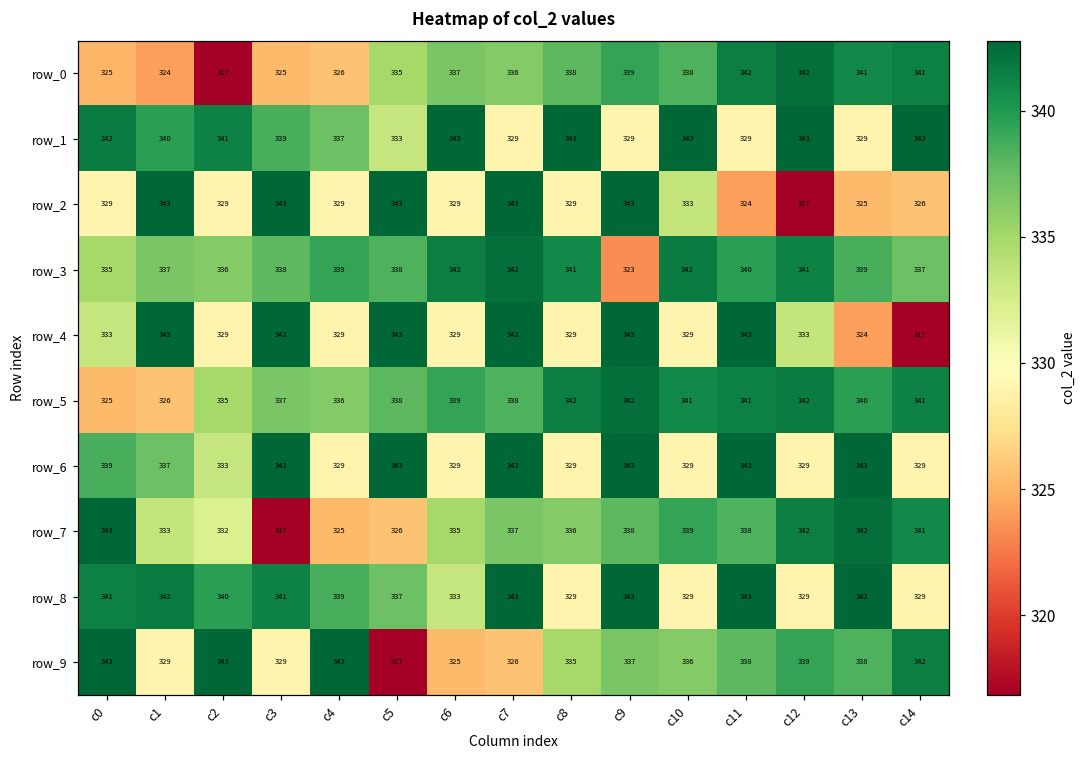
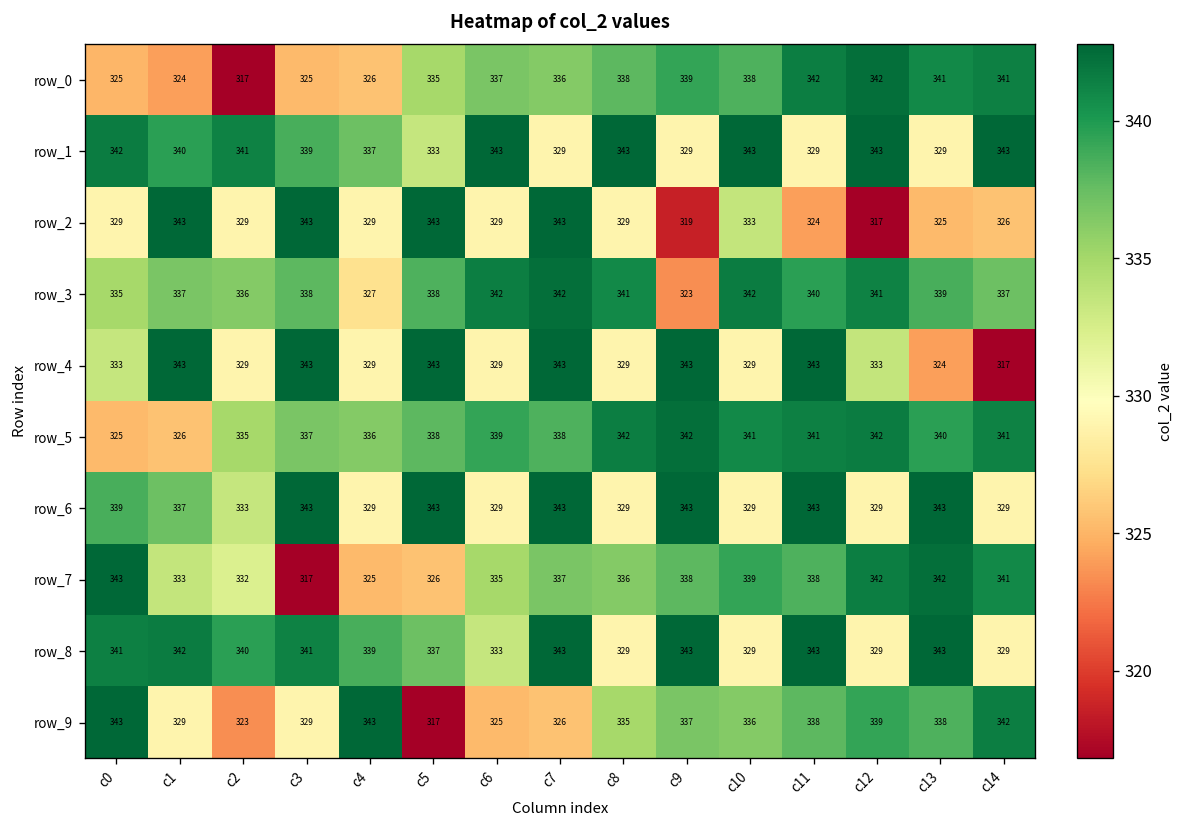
  {
    "row_0": {
      "c0": 325,
      "c1": 324,
      "c2": 317,
      "c3": 325,
      "c4": 326,
      "c5": 335,
      "c6": 337,
      "c7": 336,
      "c8": 338,
      "c9": 339,
      "c10": 338,
      "c11": 342,
      "c12": 342,
      "c13": 341,
      "c14": 341
    },
    "row_1": {
      "c0": 342,
      "c1": 340,
      "c2": 341,
      "c3": 339,
      "c4": 337,
      "c5": 333,
      "c6": 343,
      "c7": 329,
      "c8": 343,
      "c9": 329,
      "c10": 343,
      "c11": 329,
      "c12": 343,
      "c13": 329,
      "c14": 343
    },
    "row_2": {
      "c0": 329,
      "c1": 343,
      "c2": 329,
      "c3": 343,
      "c4": 329,
      "c5": 343,
      "c6": 329,
      "c7": 343,
      "c8": 329,
-     "c9": 343,
+     "c9": 319,
      "c10": 333,
      "c11": 324,
      "c12": 317,
      "c13": 325,
      "c14": 326
    },
    "row_3": {
      "c0": 335,
      "c1": 337,
      "c2": 336,
      "c3": 338,
-     "c4": 339,
+     "c4": 327,
      "c5": 338,
      "c6": 342,
      "c7": 342,
      "c8": 341,
      "c9": 323,
      "c10": 342,
      "c11": 340,
      "c12": 341,
      "c13": 339,
      "c14": 337
    },
    "row_4": {
      "c0": 333,
      "c1": 343,
      "c2": 329,
      "c3": 343,
      "c4": 329,
      "c5": 343,
      "c6": 329,
      "c7": 343,
      "c8": 329,
      "c9": 343,
      "c10": 329,
      "c11": 343,
      "c12": 333,
      "c13": 324,
      "c14": 317
    },
    "row_5": {
      "c0": 325,
      "c1": 326,
      "c2": 335,
      "c3": 337,
      "c4": 336,
      "c5": 338,
      "c6": 339,
      "c7": 338,
      "c8": 342,
      "c9": 342,
      "c10": 341,
      "c11": 341,
      "c12": 342,
      "c13": 340,
      "c14": 341
    },
    "row_6": {
      "c0": 339,
      "c1": 337,
      "c2": 333,
      "c3": 343,
      "c4": 329,
      "c5": 343,
      "c6": 329,
      "c7": 343,
      "c8": 329,
      "c9": 343,
      "c10": 329,
      "c11": 343,
      "c12": 329,
      "c13": 343,
      "c14": 329
    },
    "row_7": {
      "c0": 343,
      "c1": 333,
      "c2": 332,
      "c3": 317,
      "c4": 325,
      "c5": 326,
      "c6": 335,
      "c7": 337,
      "c8": 336,
      "c9": 338,
      "c10": 339,
      "c11": 338,
      "c12": 342,
      "c13": 342,
      "c14": 341
    },
    "row_8": {
      "c0": 341,
      "c1": 342,
      "c2": 340,
      "c3": 341,
      "c4": 339,
      "c5": 337,
      "c6": 333,
      "c7": 343,
      "c8": 329,
      "c9": 343,
      "c10": 329,
      "c11": 343,
      "c12": 329,
      "c13": 343,
      "c14": 329
    },
    "row_9": {
      "c0": 343,
      "c1": 329,
-     "c2": 343,
+     "c2": 323,
      "c3": 329,
      "c4": 343,
      "c5": 317,
      "c6": 325,
      "c7": 326,
      "c8": 335,
      "c9": 337,
      "c10": 336,
      "c11": 338,
      "c12": 339,
      "c13": 338,
      "c14": 342
    }
  }
